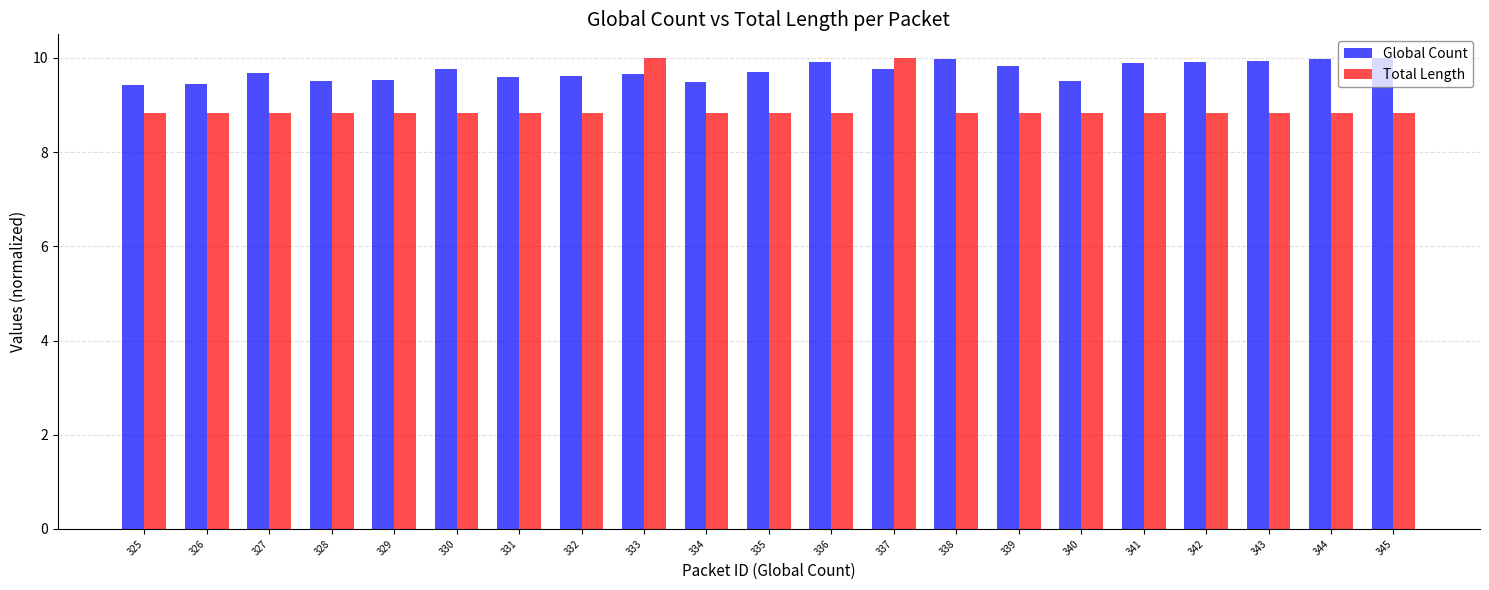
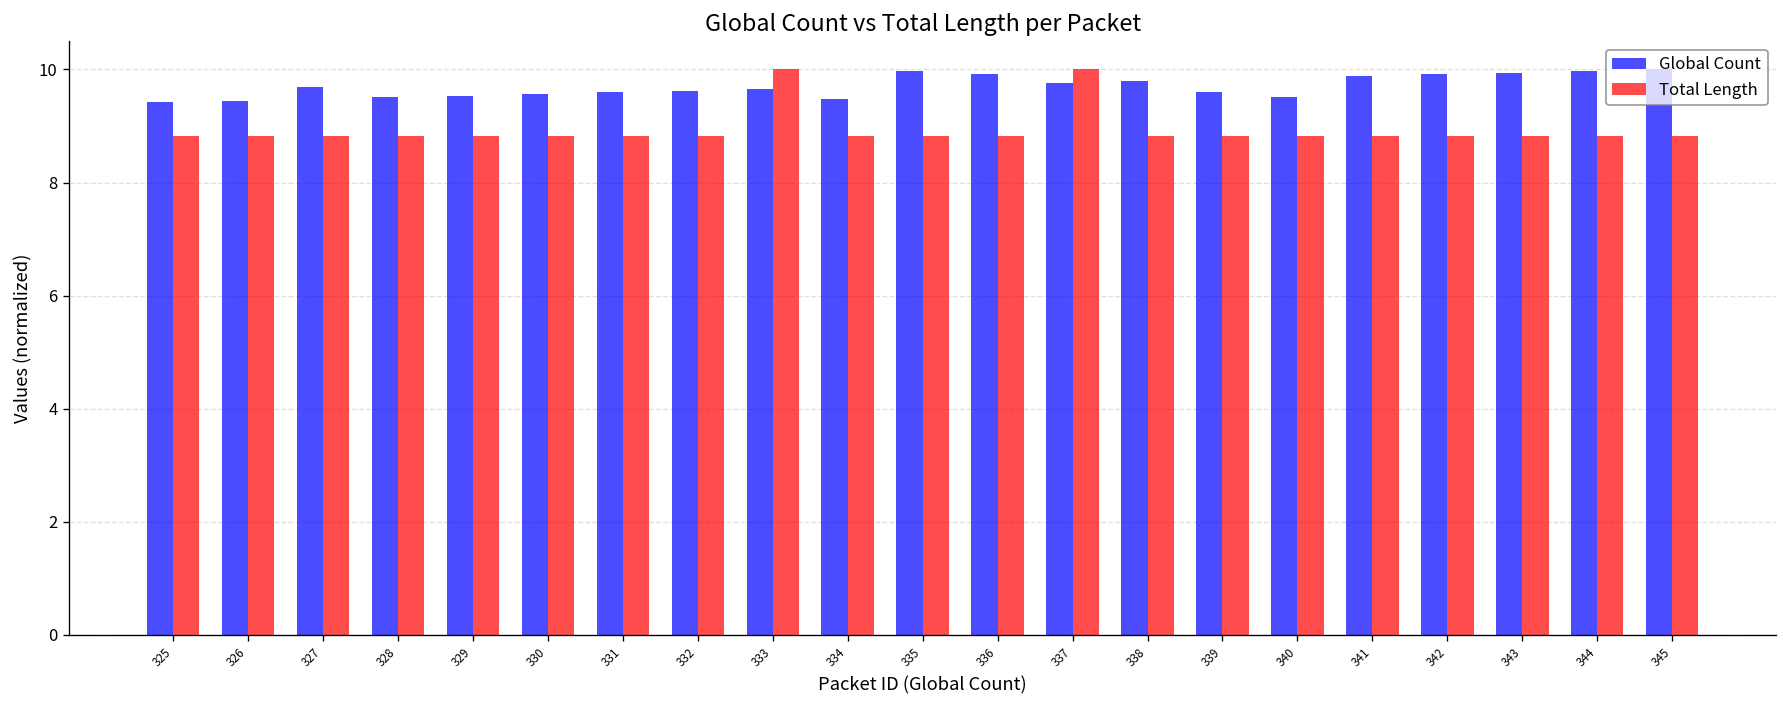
  {
    "Global Count": {
      "325": 9.4,
      "326": 9.4,
      "327": 9.7,
      "328": 9.5,
      "329": 9.5,
-     "330": 9.8,
+     "330": 9.6,
      "331": 9.6,
      "332": 9.6,
      "333": 9.7,
      "334": 9.5,
-     "335": 9.7,
+     "335": 10.0,
      "336": 9.9,
      "337": 9.8,
-     "338": 10.0,
-     "339": 9.8,
+     "338": 9.8,
+     "339": 9.6,
      "340": 9.5,
      "341": 9.9,
      "342": 9.9,
      "343": 9.9,
      "344": 10.0
    },
    "Total Length": {
      "325": 8.8,
      "326": 8.8,
      "327": 8.8,
      "328": 8.8,
      "329": 8.8,
      "330": 8.8,
      "331": 8.8,
      "332": 8.8,
      "333": 10.0,
      "334": 8.8,
      "335": 8.8,
      "336": 8.8,
      "337": 10.0,
      "338": 8.8,
      "339": 8.8,
      "340": 8.8,
      "341": 8.8,
      "342": 8.8,
      "343": 8.8,
      "344": 8.8,
      "345": 8.8
    }
  }
